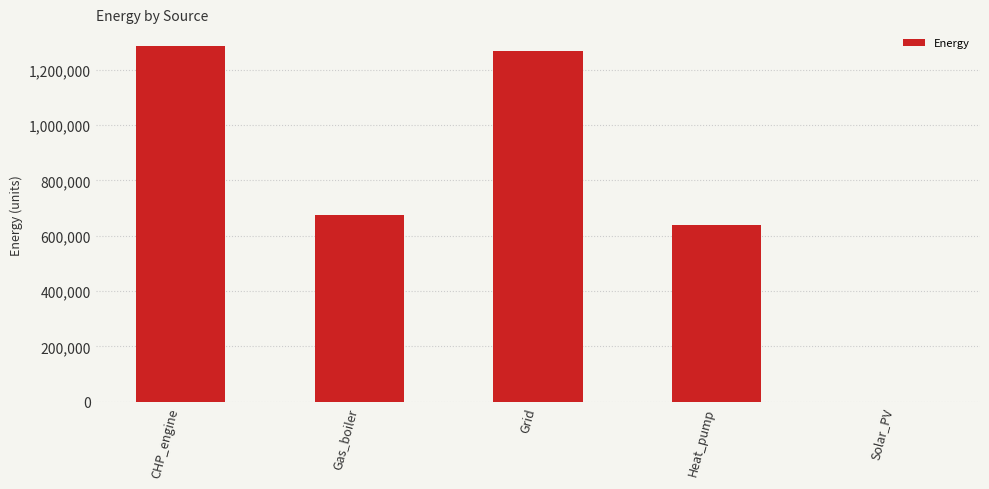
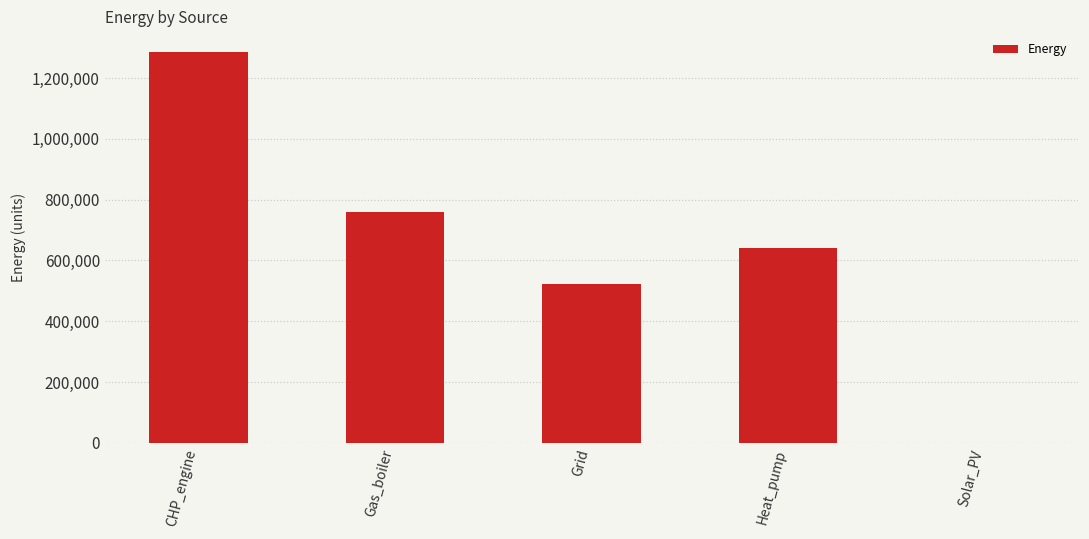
  {
    "CHP_engine": "1,290,000",
-   "Gas_boiler": "680,000",
-   "Grid": "1,270,000",
+   "Gas_boiler": "760,000",
+   "Grid": "520,000",
    "Heat_pump": "640,000",
    "Solar_PV": "0"
  }
